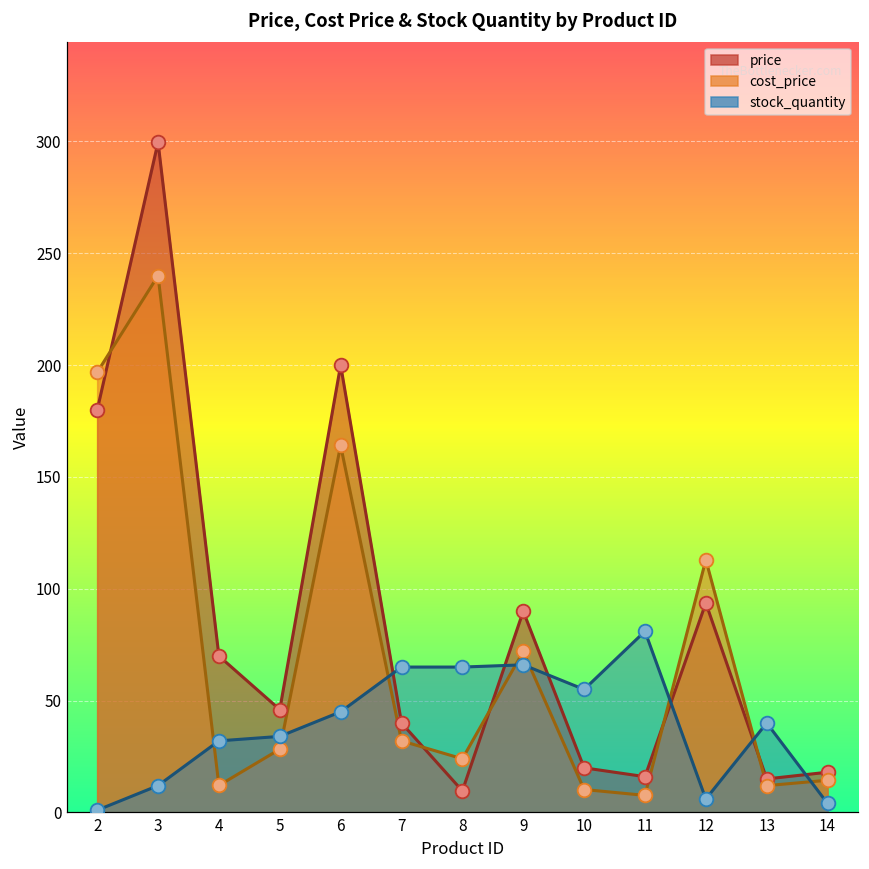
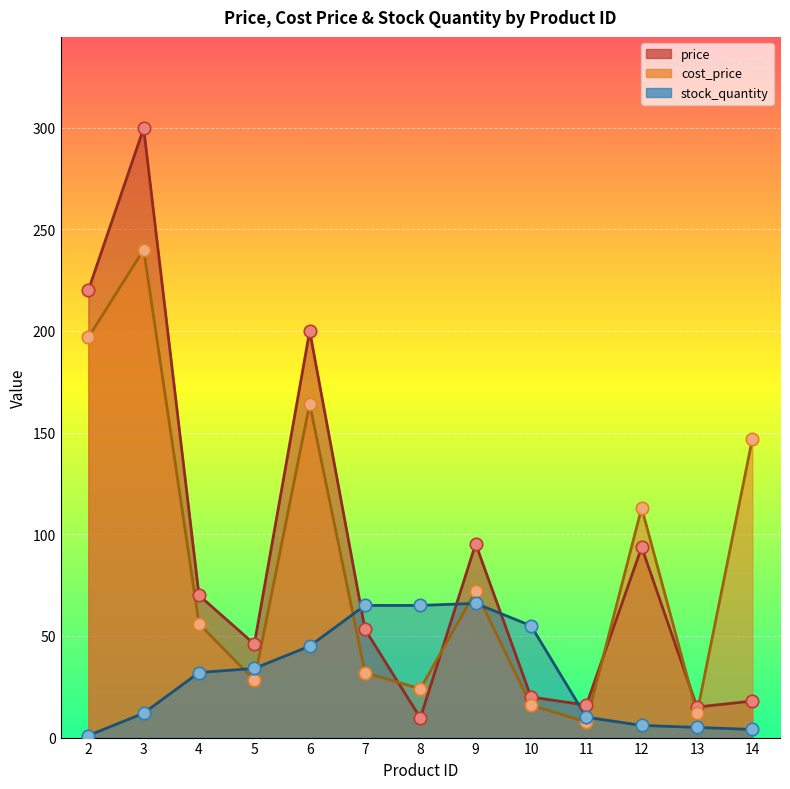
  {
    "price": {
-     "2": 180,
+     "2": 220,
      "3": 300,
      "4": 70,
      "5": 46,
      "6": 200,
-     "7": 40,
+     "7": 53,
      "8": 10,
-     "9": 90,
+     "9": 95,
      "10": 20,
      "11": 16,
      "12": 94,
      "13": 15,
      "14": 18
    },
    "cost_price": {
      "2": 197,
      "3": 240,
-     "4": 12,
+     "4": 56,
      "5": 28,
      "6": 164,
      "7": 32,
      "8": 24,
      "9": 72,
-     "10": 10,
+     "10": 16,
      "11": 8,
      "12": 113,
      "13": 12,
-     "14": 14
+     "14": 147
    },
    "stock_quantity": {
      "2": 1,
      "3": 12,
      "4": 32,
      "5": 34,
      "6": 45,
      "7": 65,
      "8": 65,
      "9": 66,
      "10": 55,
-     "11": 81,
+     "11": 10,
      "12": 6,
-     "13": 40,
+     "13": 5,
      "14": 4
    }
  }
